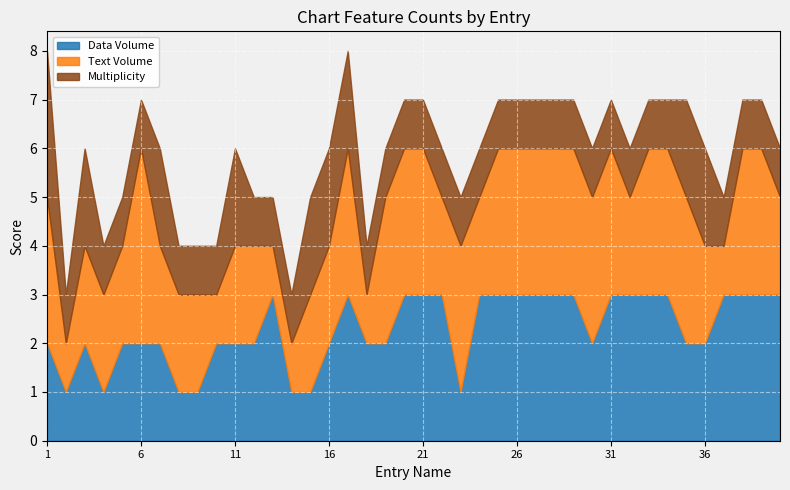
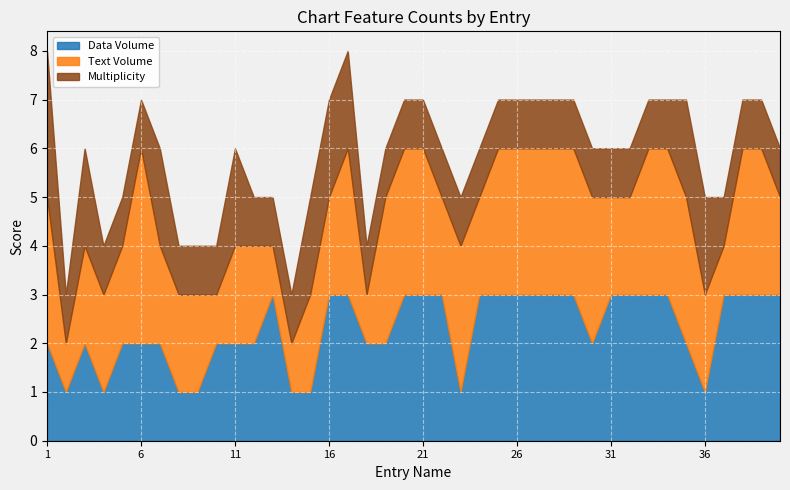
  {
    "Data Volume": {
      "1": 2,
      "6": 2,
      "11": 2,
-     "16": 2,
+     "16": 3,
      "21": 3,
      "26": 3,
      "31": 3,
-     "36": 2
+     "36": 1
    },
    "Text Volume": {
      "1": 3,
      "6": 4,
      "11": 2,
      "16": 2,
      "21": 3,
      "26": 3,
-     "31": 3,
+     "31": 2,
      "36": 2
    },
    "Multiplicity": {
      "1": 3,
      "6": 1,
      "11": 2,
      "16": 2,
      "21": 1,
      "26": 1,
      "31": 1,
      "36": 2
    }
  }
